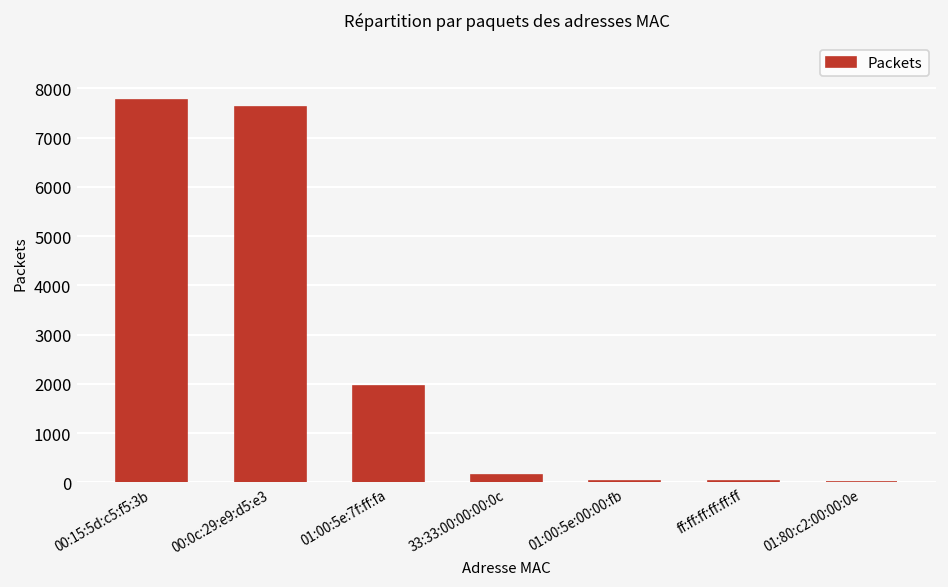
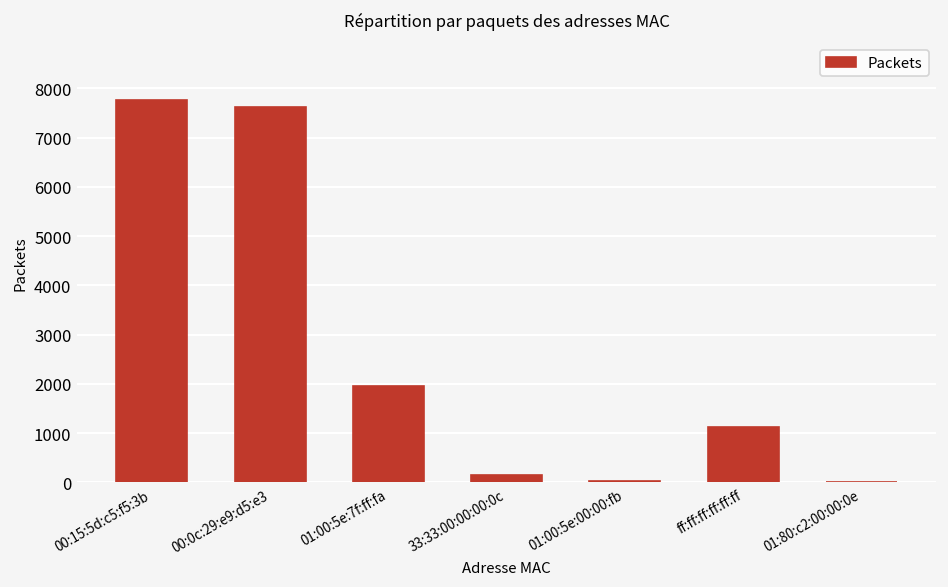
  {
    "00:15:5d:c5:f5:3b": 7800,
    "00:0c:29:e9:d5:e3": 7600,
    "01:00:5e:7f:ff:fa": 2000,
    "33:33:00:00:00:0c": 200,
-   "ff:ff:ff:ff:ff:ff": 0
+   "ff:ff:ff:ff:ff:ff": 1100
  }
